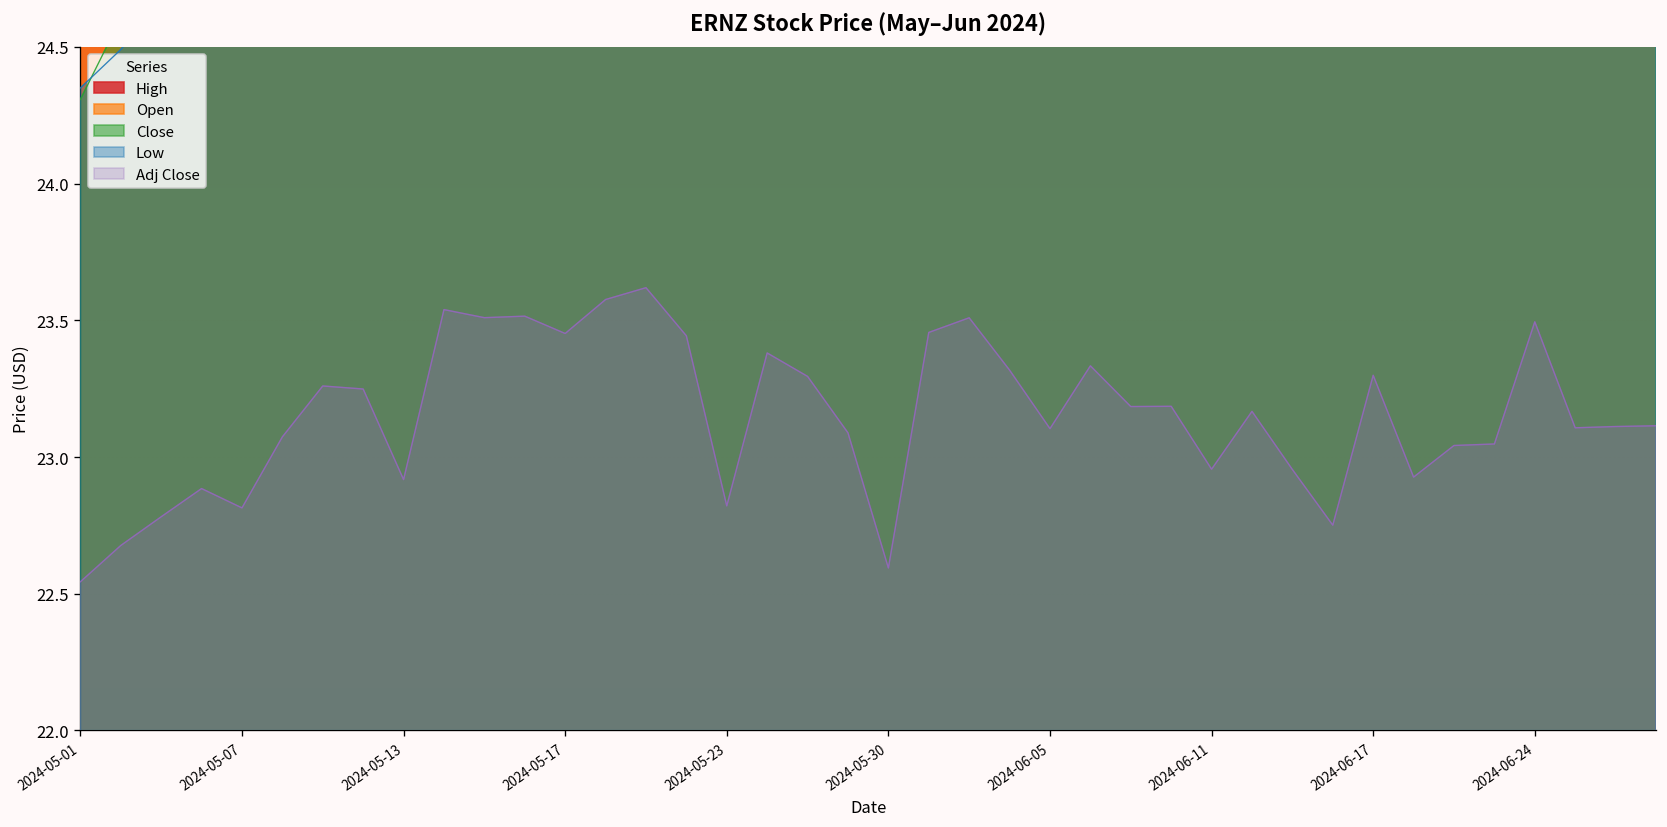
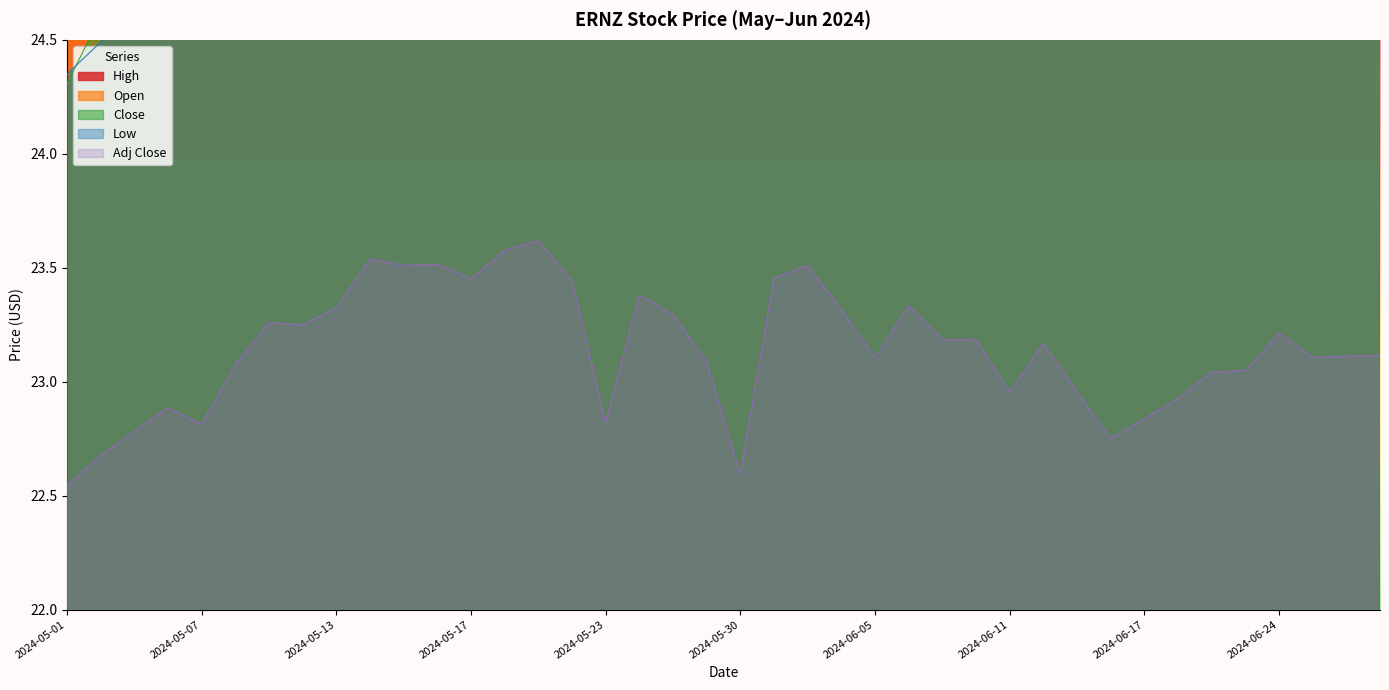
  {
    "Close": {
      "2024-05-01": 24.31
    },
    "Low": {
      "2024-05-01": 24.35
    },
    "Adj Close": {
      "2024-05-01": 22.54,
      "2024-05-07": 22.81,
-     "2024-05-13": 22.92,
+     "2024-05-13": 23.32,
      "2024-05-17": 23.45,
      "2024-05-23": 22.82,
      "2024-05-30": 22.59,
      "2024-06-05": 23.10,
      "2024-06-11": 22.96,
-     "2024-06-17": 23.30,
-     "2024-06-24": 23.49
+     "2024-06-17": 22.84,
+     "2024-06-24": 23.21
    }
  }
